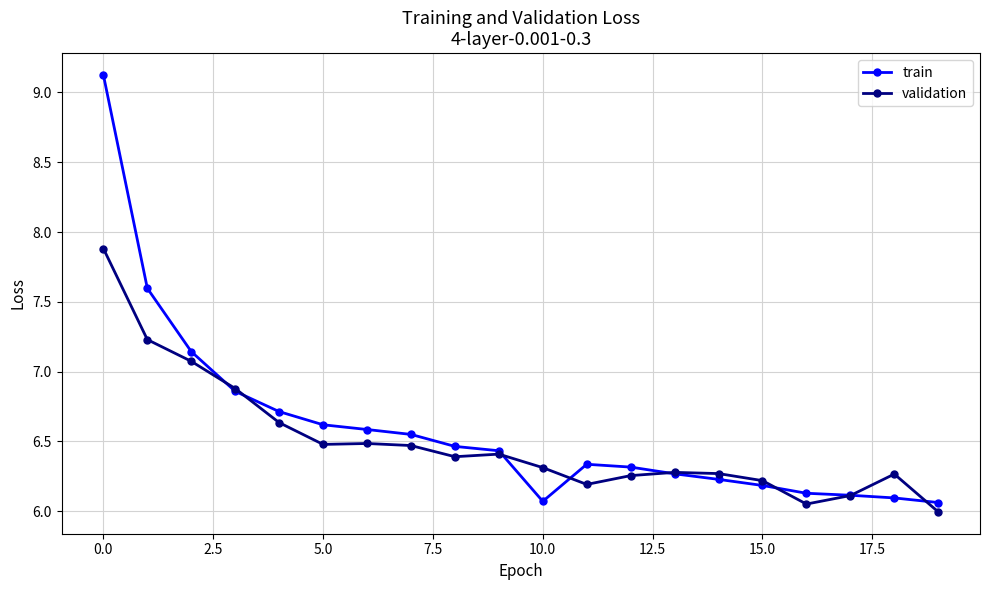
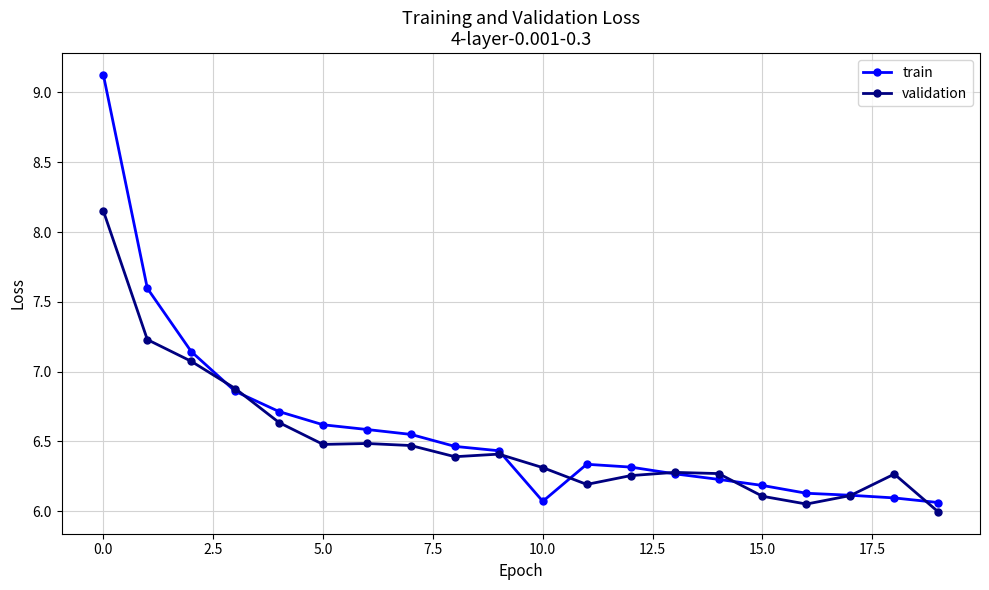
  {
    "train": {
      "0.0": 9.13,
      "5.0": 6.62,
      "10.0": 6.07,
      "15.0": 6.18
    },
    "validation": {
-     "0.0": 7.88,
+     "0.0": 8.15,
      "5.0": 6.48,
      "10.0": 6.31,
-     "15.0": 6.22
+     "15.0": 6.11
    }
  }
